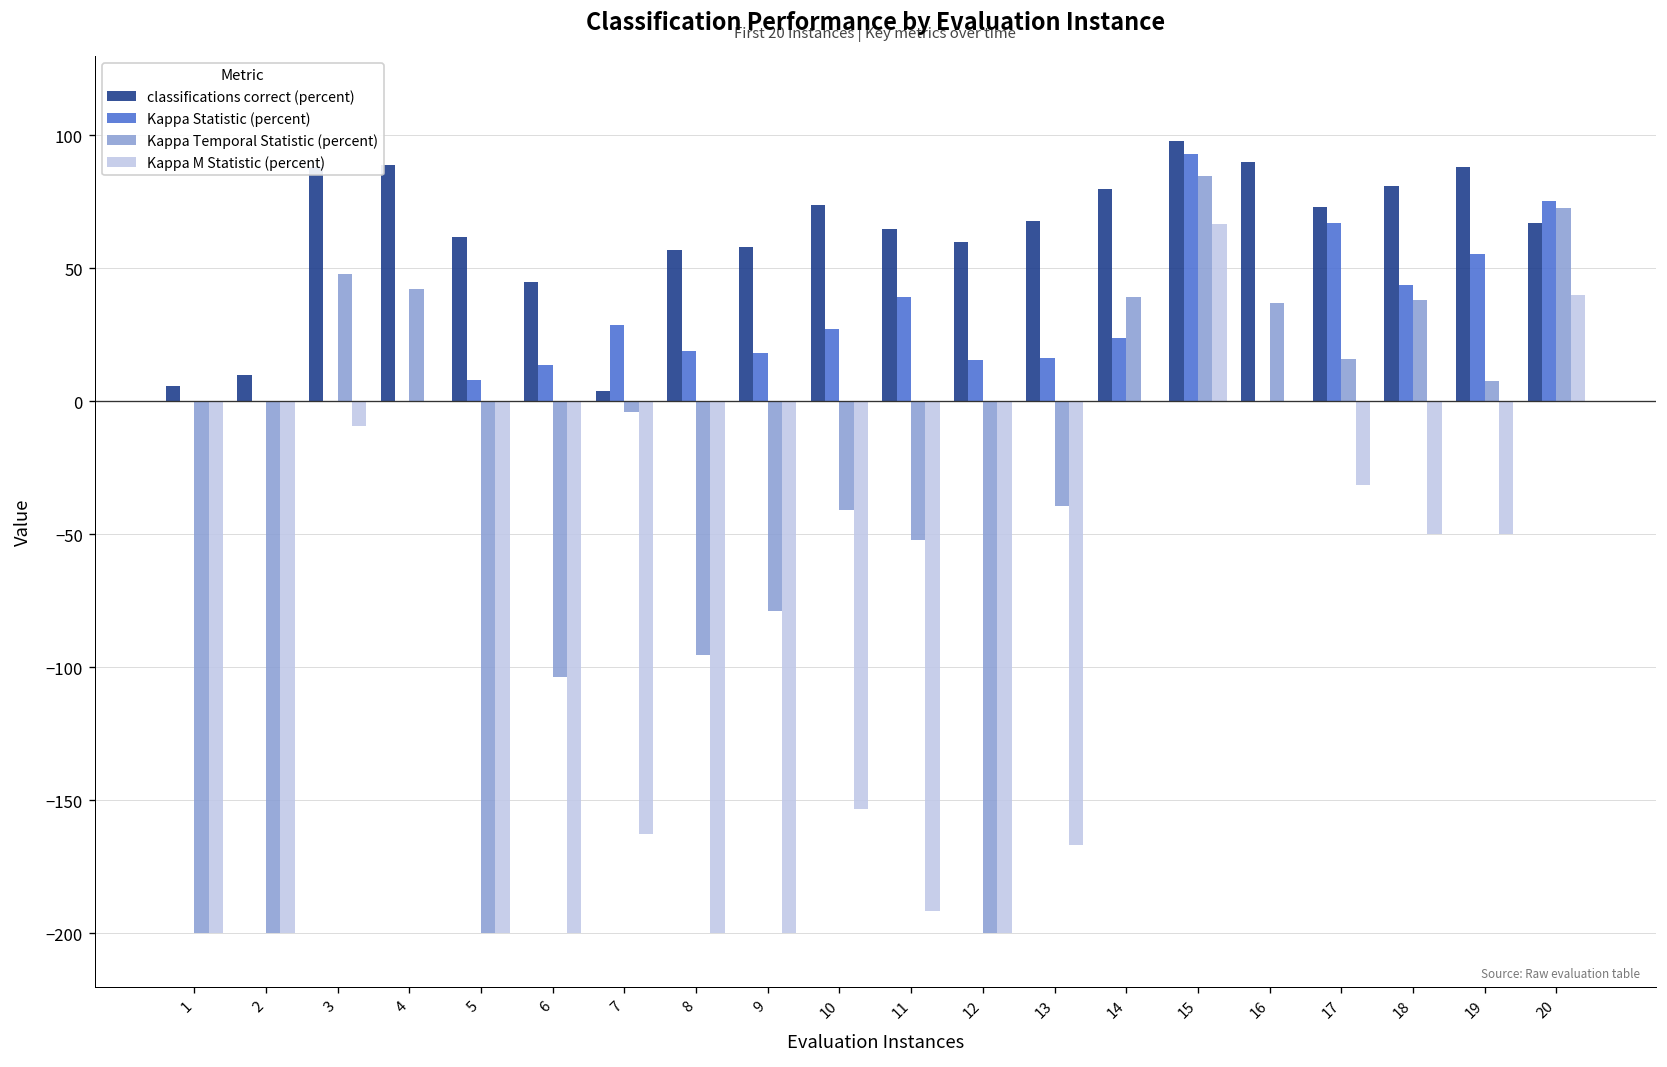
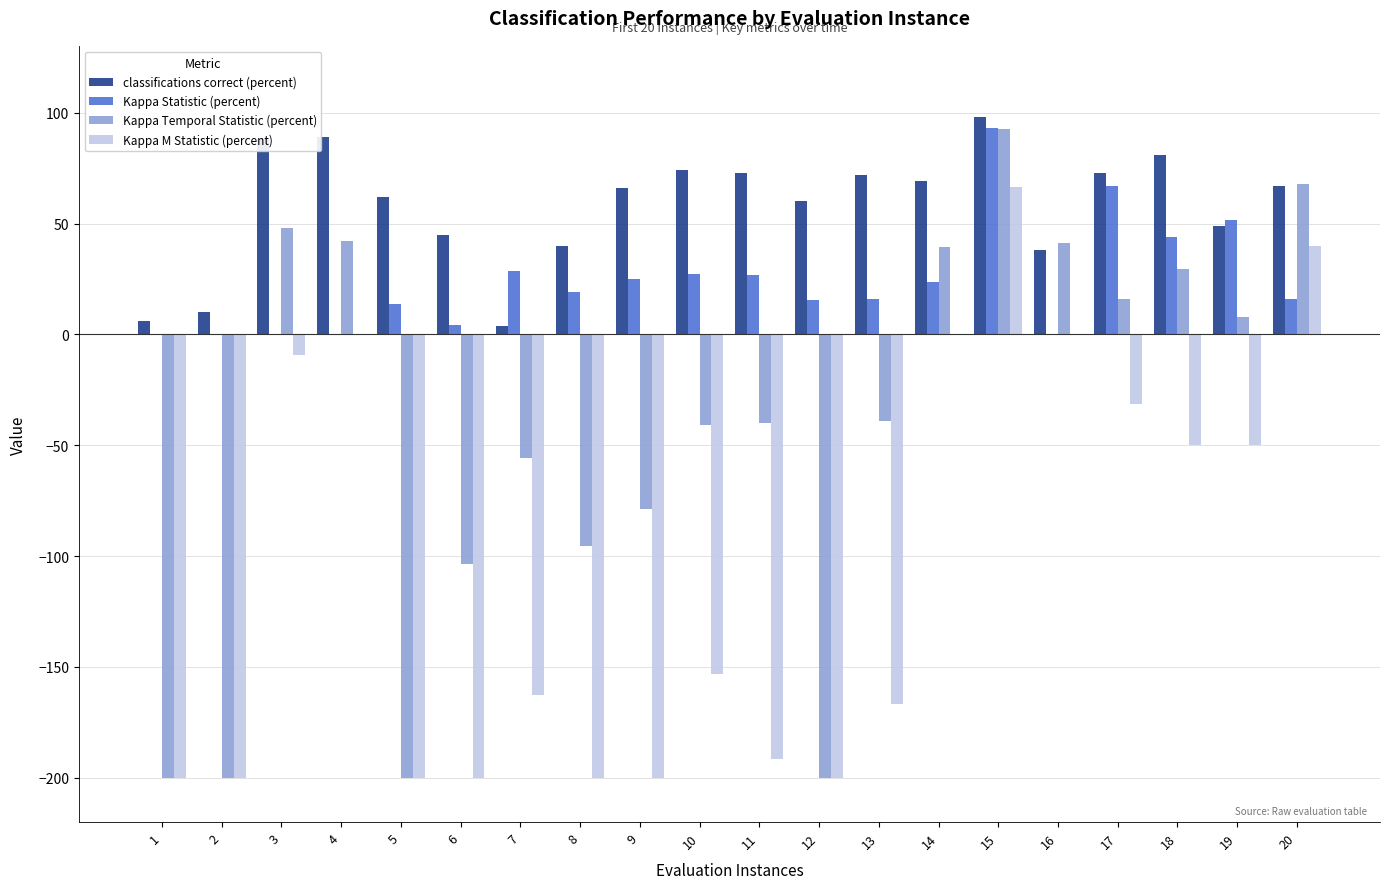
  {
    "classifications correct (percent)": {
      "1": 6,
      "2": 10,
      "4": 89,
      "5": 62,
      "6": 45,
      "7": 4,
-     "8": 57,
-     "9": 58,
+     "8": 40,
+     "9": 66,
      "10": 74,
-     "11": 65,
+     "11": 73,
      "12": 60,
-     "13": 68,
-     "14": 80,
+     "13": 72,
+     "14": 69,
      "15": 98,
-     "16": 90,
+     "16": 38,
      "17": 73,
      "18": 81,
-     "19": 88,
+     "19": 49,
      "20": 67
    },
    "Kappa Statistic (percent)": {
      "1": 0,
      "2": 0,
      "3": 0,
      "4": 0,
-     "5": 8,
-     "6": 14,
+     "5": 14,
+     "6": 4,
      "7": 29,
      "8": 19,
-     "9": 18,
+     "9": 25,
      "10": 27,
-     "11": 39,
+     "11": 27,
      "12": 16,
      "13": 16,
      "14": 24,
      "15": 93,
      "16": 0,
      "17": 67,
      "18": 44,
-     "19": 55,
-     "20": 75
+     "19": 52,
+     "20": 16
    },
    "Kappa Temporal Statistic (percent)": {
      "1": -200,
      "2": -200,
      "3": 48,
      "4": 42,
      "5": -200,
      "6": -104,
-     "7": -4,
+     "7": -56,
      "8": -95,
      "9": -79,
      "10": -41,
-     "11": -52,
+     "11": -40,
      "12": -200,
      "13": -39,
      "14": 39,
-     "15": 85,
-     "16": 37,
+     "15": 93,
+     "16": 41,
      "17": 16,
-     "18": 38,
+     "18": 29,
      "19": 8,
-     "20": 73
+     "20": 68
    },
    "Kappa M Statistic (percent)": {
      "1": -200,
      "2": -200,
      "3": -9,
      "4": 0,
      "5": -200,
      "6": -200,
      "7": -162,
      "8": -200,
      "9": -200,
      "10": -153,
      "11": -192,
      "12": -200,
      "13": -167,
      "14": 0,
      "15": 67,
      "16": 0,
      "17": -31,
      "18": -50,
      "19": -50,
      "20": 40
    }
  }
